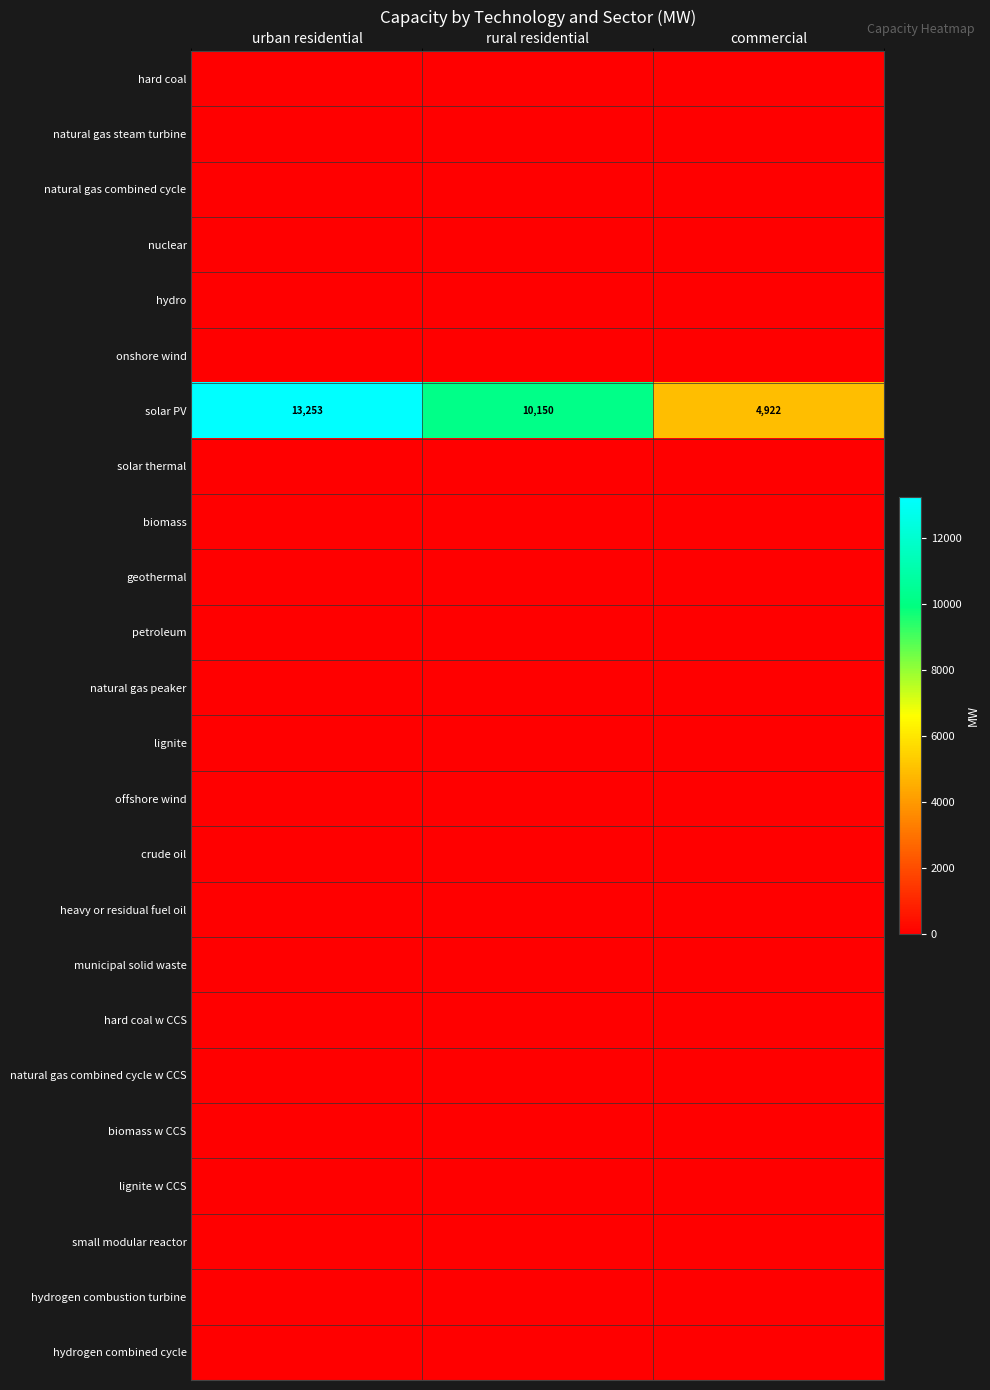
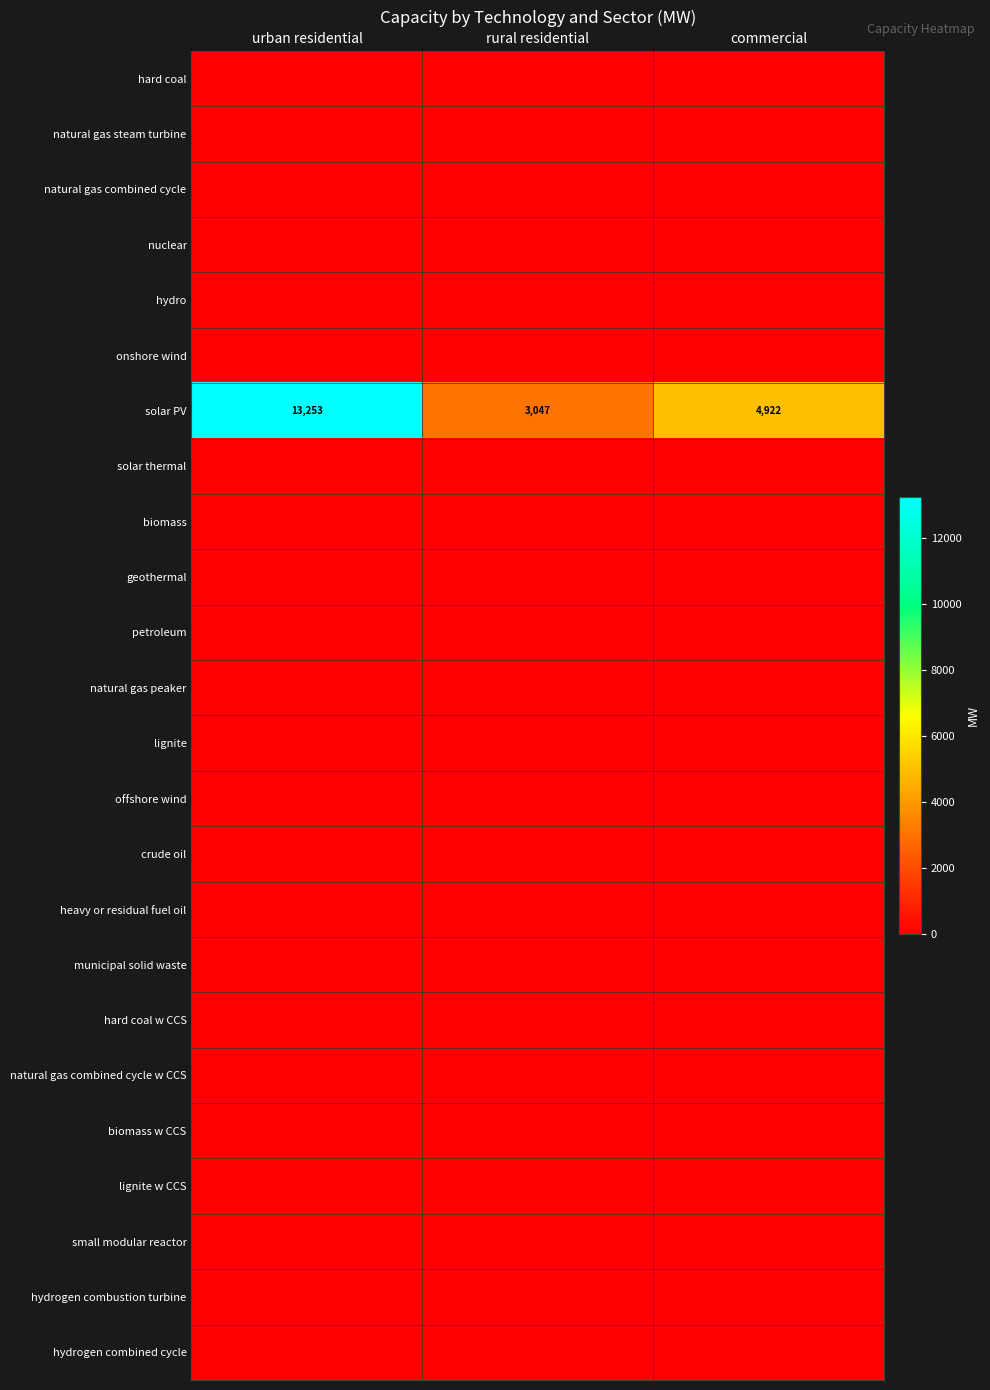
  {
    "solar PV": {
      "urban residential": "13,253",
-     "rural residential": "10,150",
+     "rural residential": "3,047",
      "commercial": "4,922"
    }
  }
